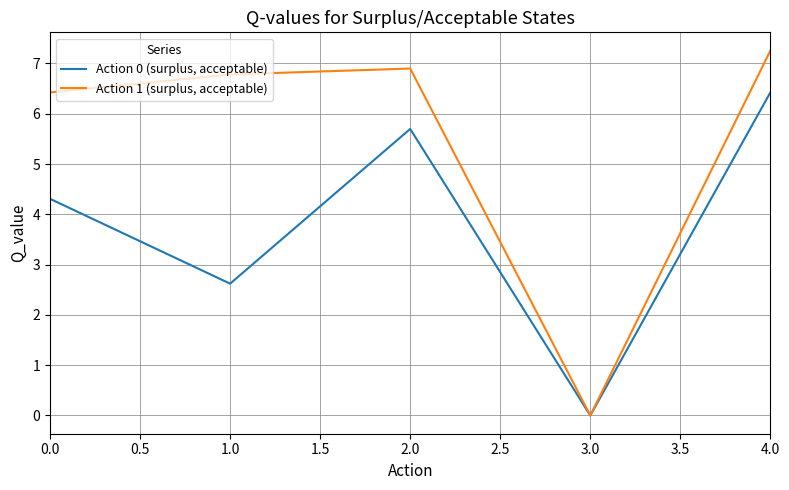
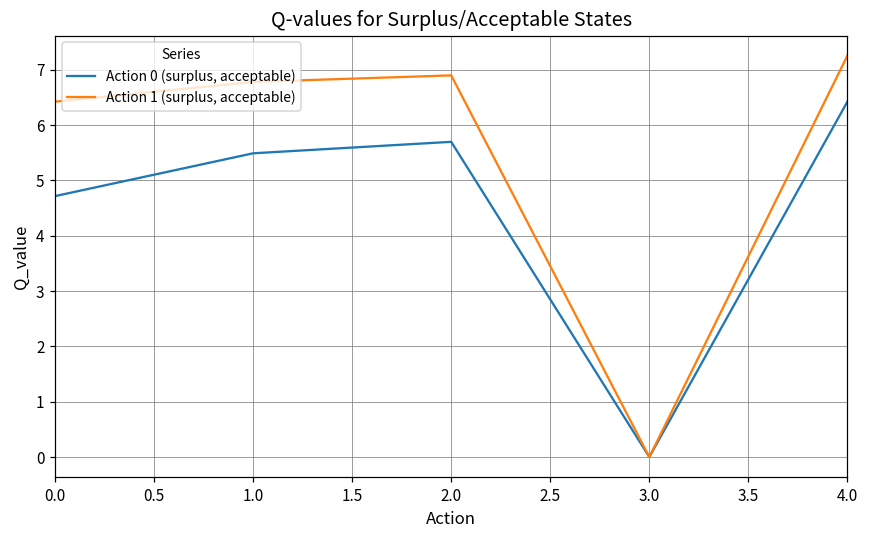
  {
    "Action 0 (surplus, acceptable)": {
-     "0.0": 4.3,
-     "1.0": 2.6,
+     "0.0": 4.7,
+     "1.0": 5.5,
      "2.0": 5.7,
      "4.0": 6.4
    },
    "Action 1 (surplus, acceptable)": {
      "0.0": 6.4,
      "2.0": 6.9,
      "4.0": 7.3
    }
  }
